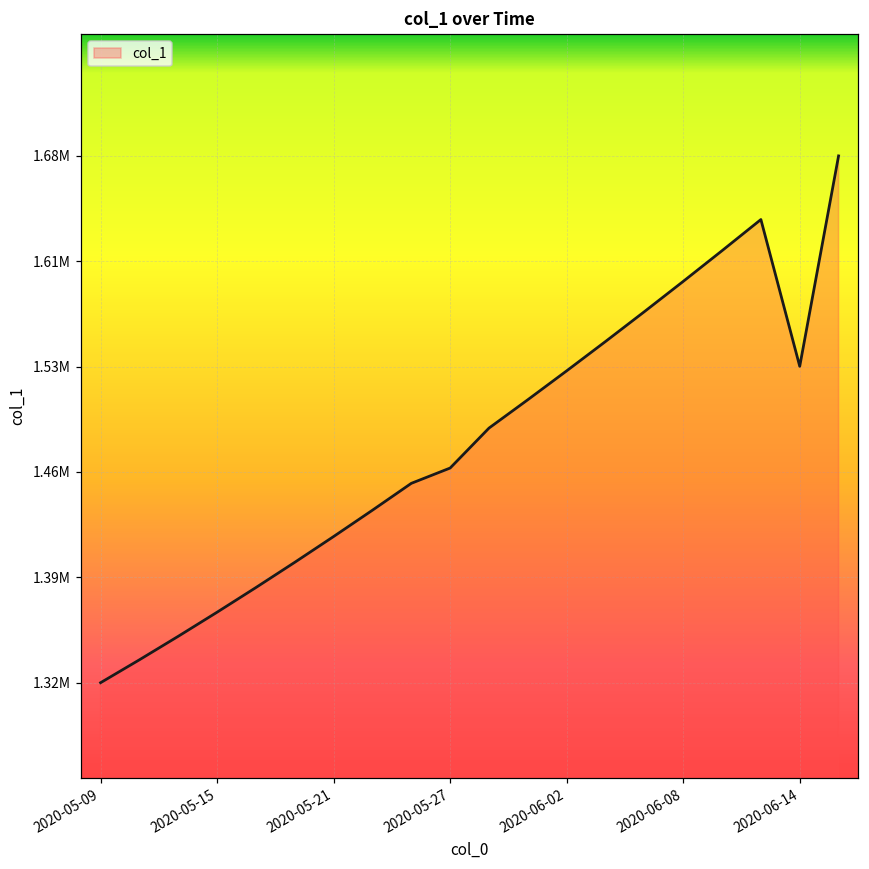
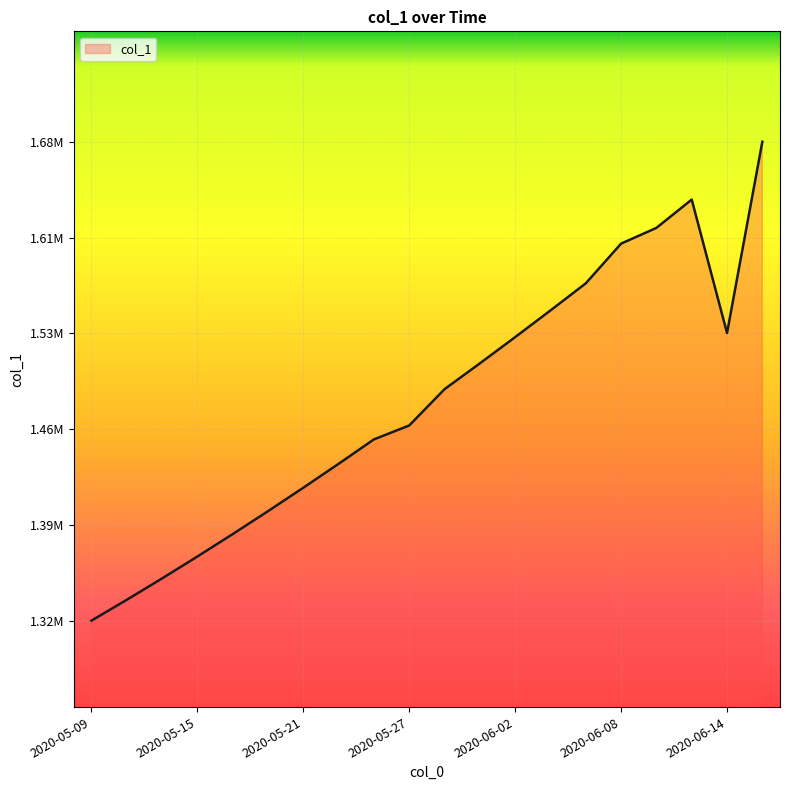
  {
    "2020-05-09": 1315000,
    "2020-05-15": 1364000,
    "2020-05-21": 1416000,
    "2020-05-27": 1464000,
    "2020-06-02": 1531000,
-   "2020-06-08": 1593000,
+   "2020-06-08": 1602000,
    "2020-06-14": 1534000
  }
